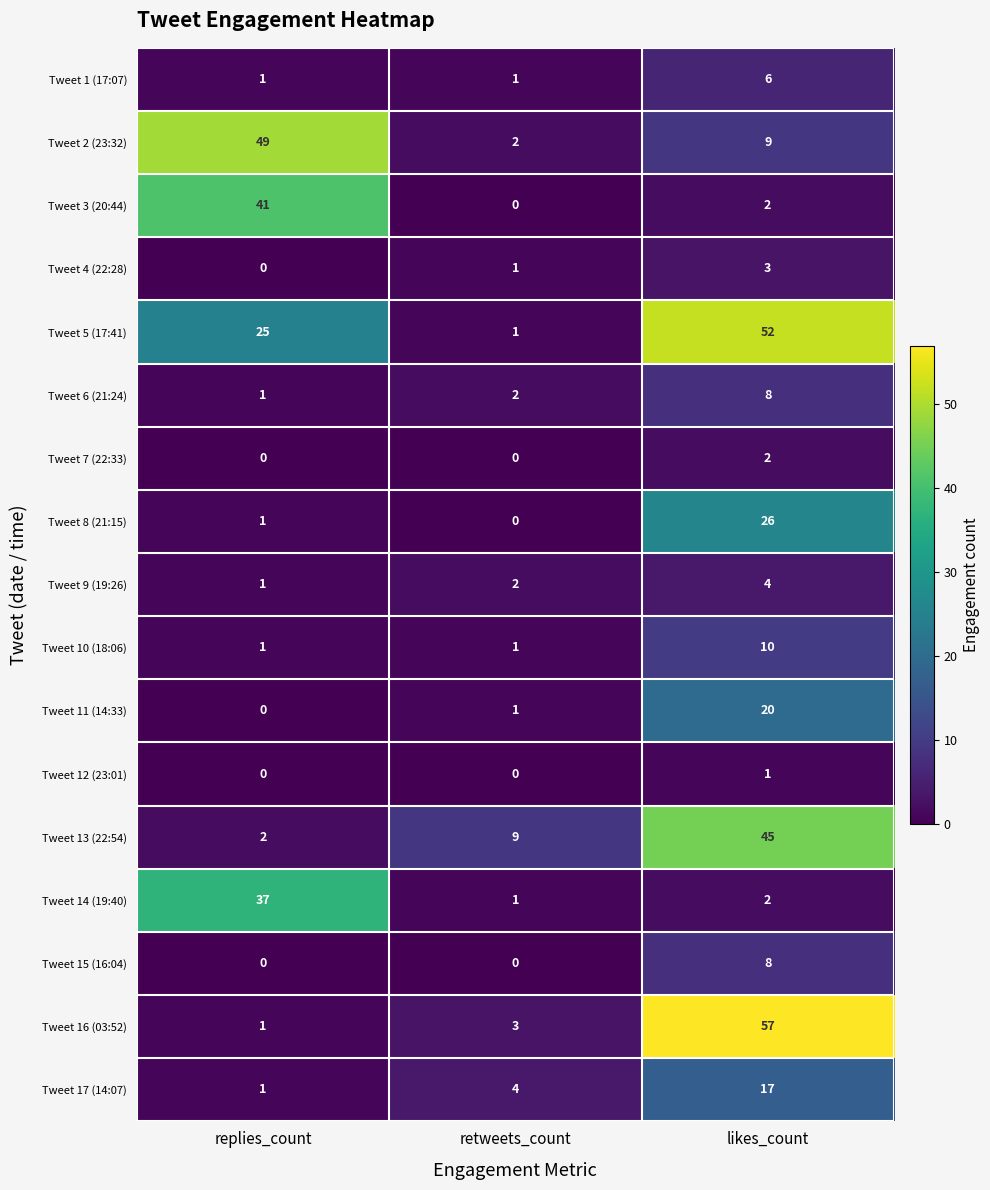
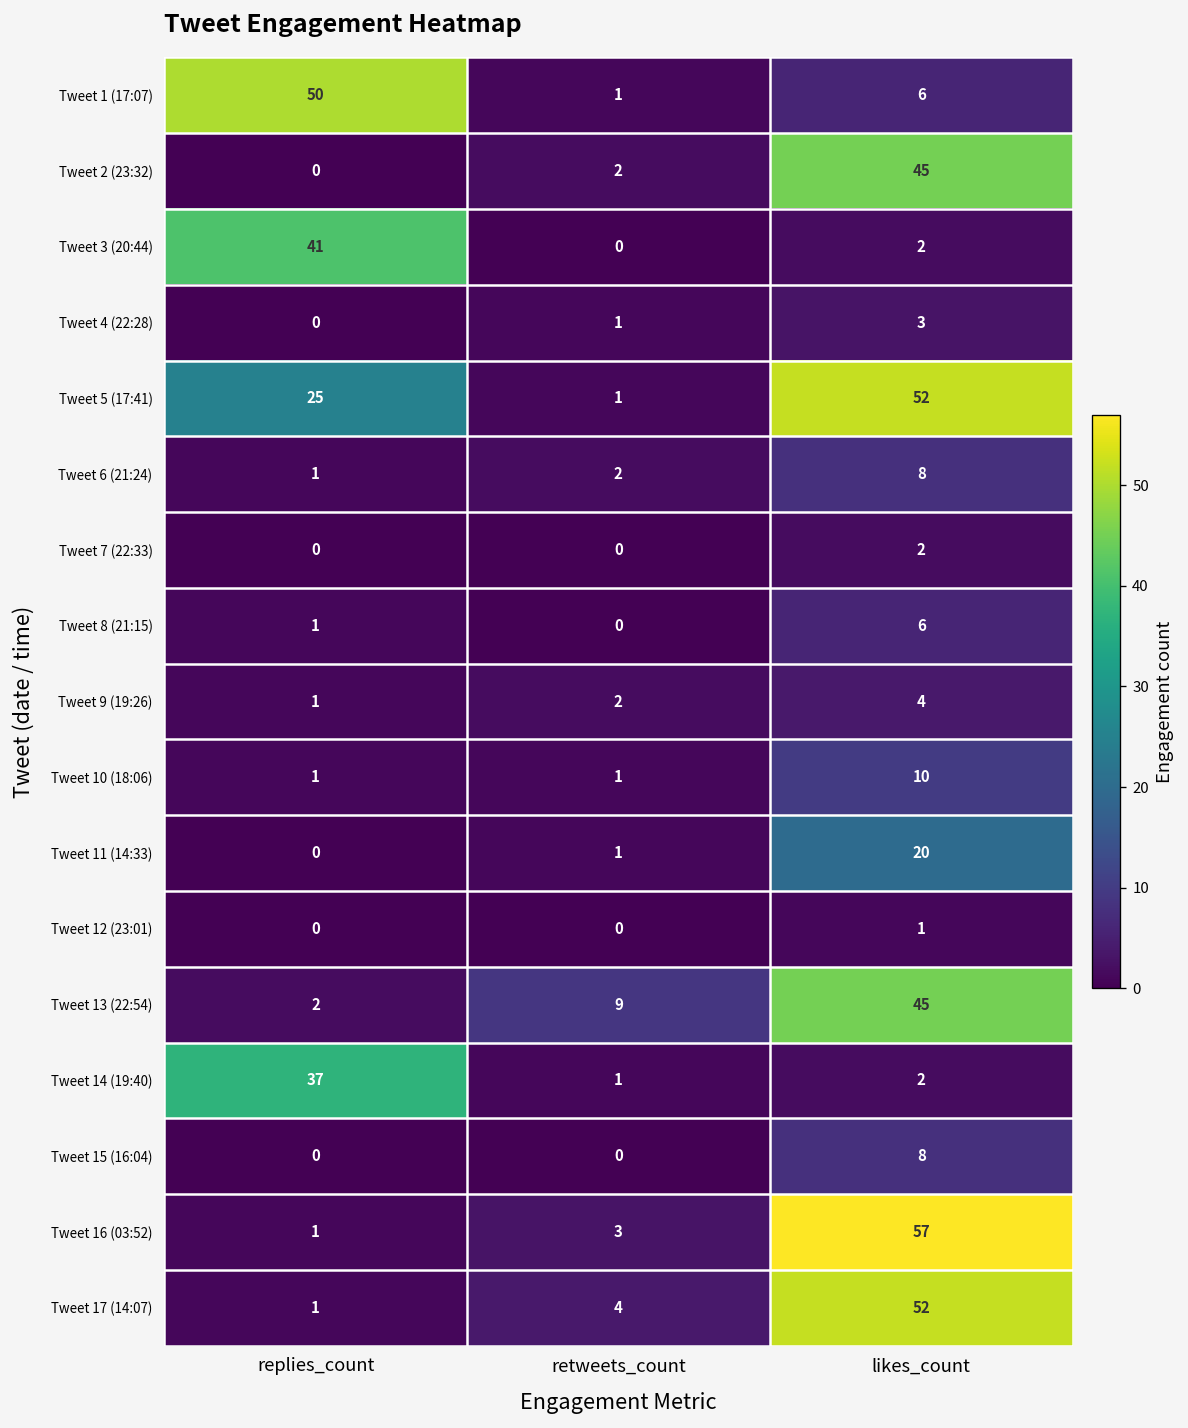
  {
    "Tweet 1 (17:07)": {
-     "replies_count": 1
+     "replies_count": 50
    },
    "Tweet 2 (23:32)": {
-     "replies_count": 49,
-     "likes_count": 9
+     "replies_count": 0,
+     "likes_count": 45
    },
    "Tweet 8 (21:15)": {
-     "likes_count": 26
+     "likes_count": 6
    },
    "Tweet 17 (14:07)": {
-     "likes_count": 17
+     "likes_count": 52
    }
  }
